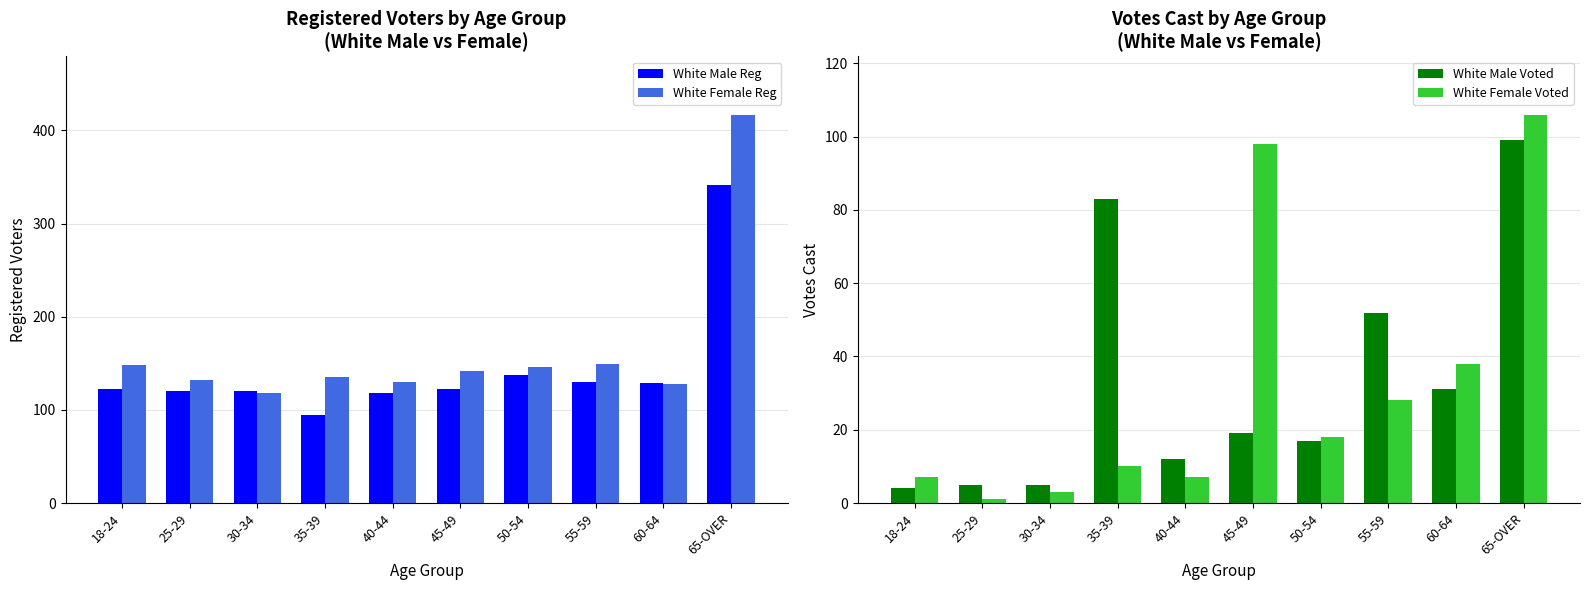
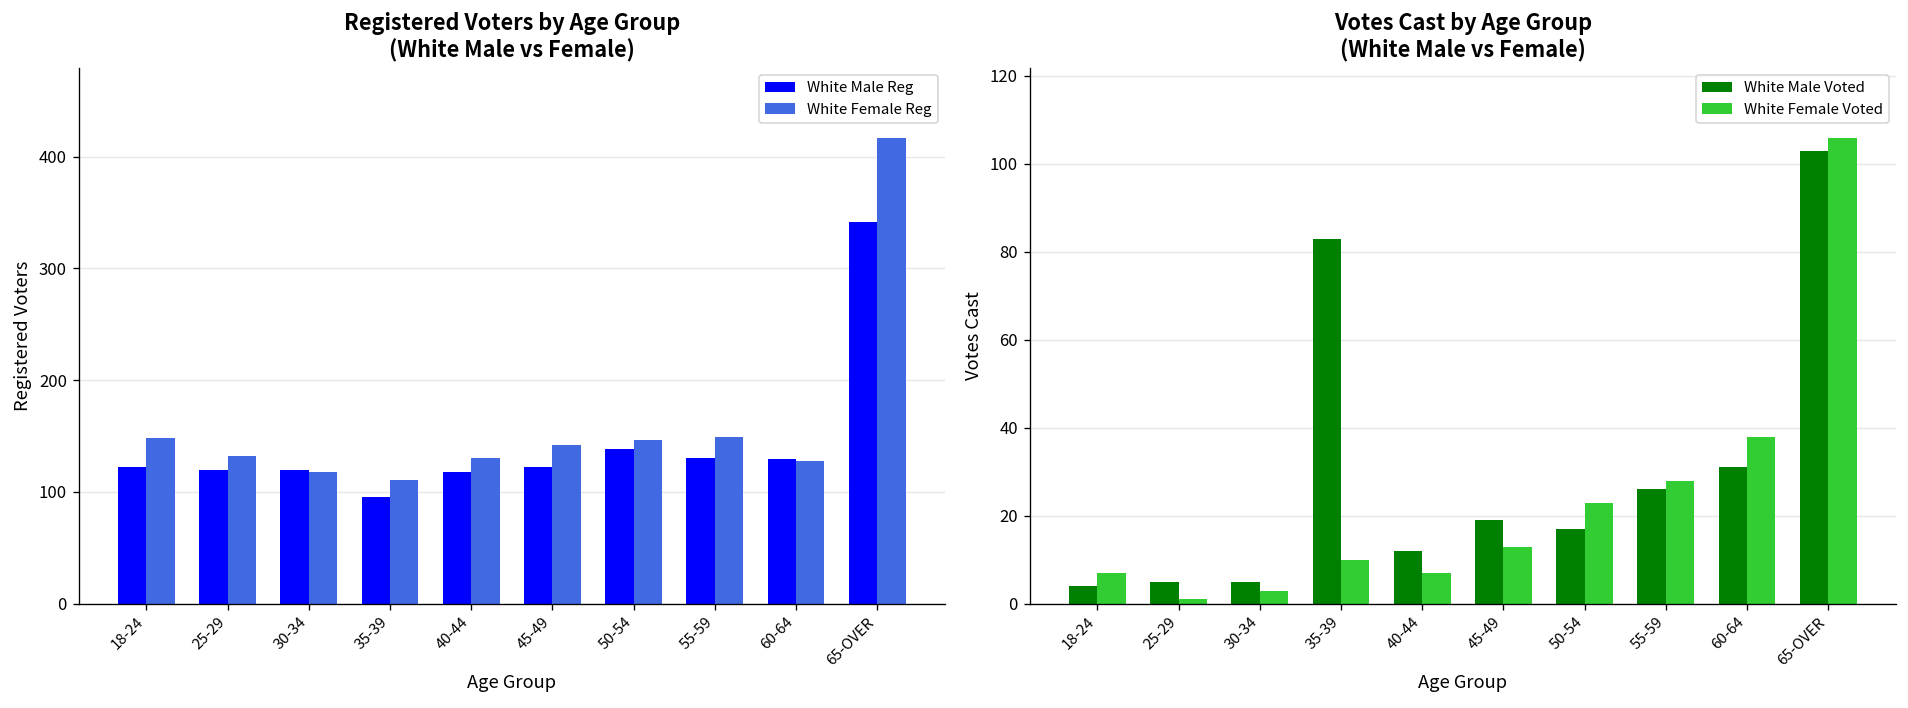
  {
    "Registered Voters by Age Group (White Male vs Female)": {
      "White Male Reg": {
        "18-24": 120,
        "25-29": 120,
        "30-34": 120,
        "35-39": 100,
        "40-44": 120,
        "45-49": 120,
        "50-54": 140,
        "55-59": 130,
        "60-64": 130,
        "65-OVER": 340
      },
      "White Female Reg": {
        "18-24": 150,
        "25-29": 130,
        "30-34": 120,
-       "35-39": 140,
+       "35-39": 110,
        "40-44": 130,
        "45-49": 140,
        "50-54": 150,
        "55-59": 150,
        "60-64": 130,
        "65-OVER": 420
      }
    },
    "Votes Cast by Age Group (White Male vs Female)": {
      "White Male Voted": {
        "18-24": 4,
        "25-29": 5,
        "30-34": 5,
        "35-39": 83,
        "40-44": 12,
        "45-49": 19,
        "50-54": 17,
-       "55-59": 52,
+       "55-59": 26,
        "60-64": 31,
-       "65-OVER": 99
+       "65-OVER": 103
      },
      "White Female Voted": {
        "18-24": 7,
        "25-29": 1,
        "30-34": 3,
        "35-39": 10,
        "40-44": 7,
-       "45-49": 98,
-       "50-54": 18,
+       "45-49": 13,
+       "50-54": 23,
        "55-59": 28,
        "60-64": 38,
        "65-OVER": 106
      }
    }
  }
